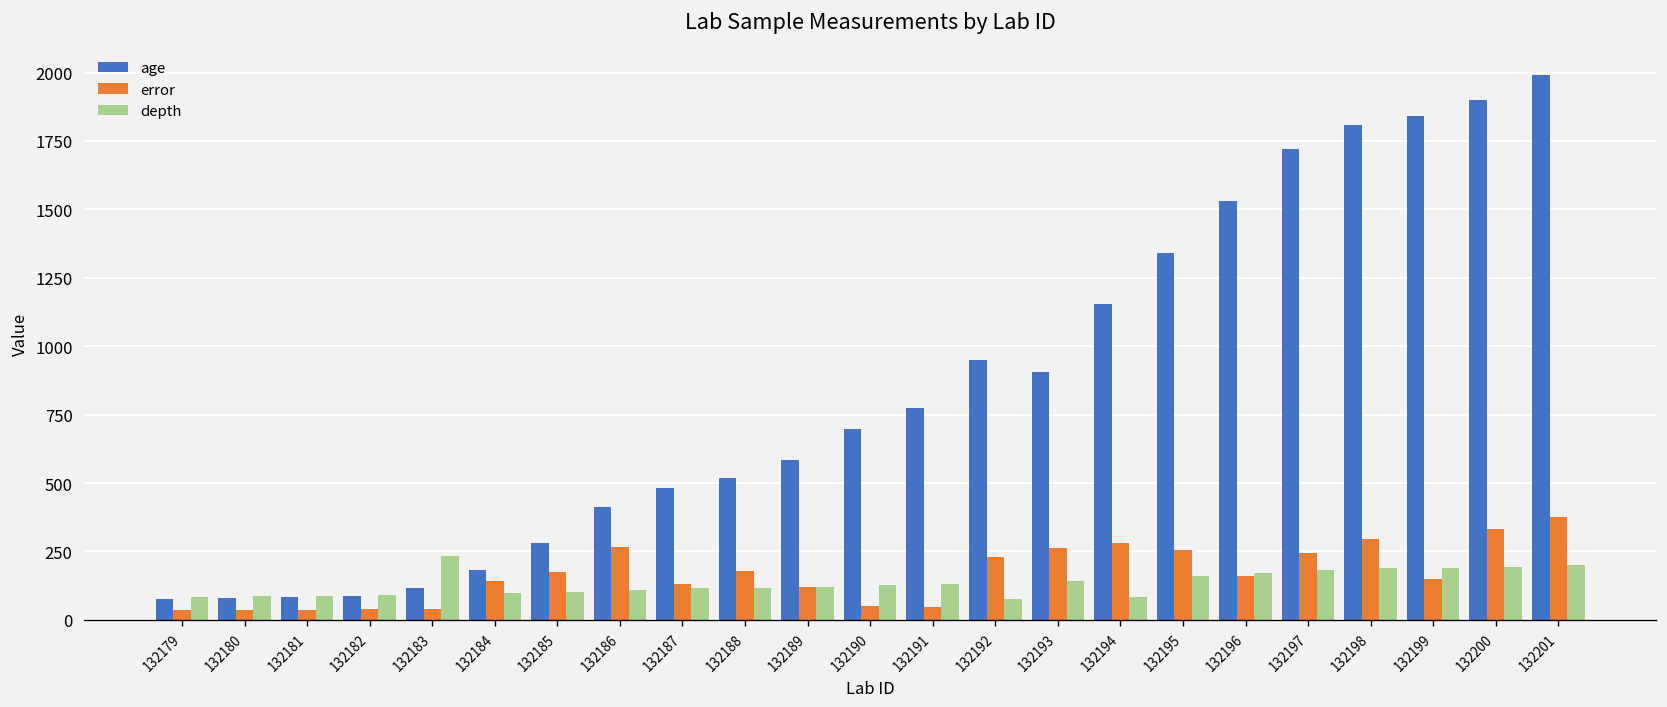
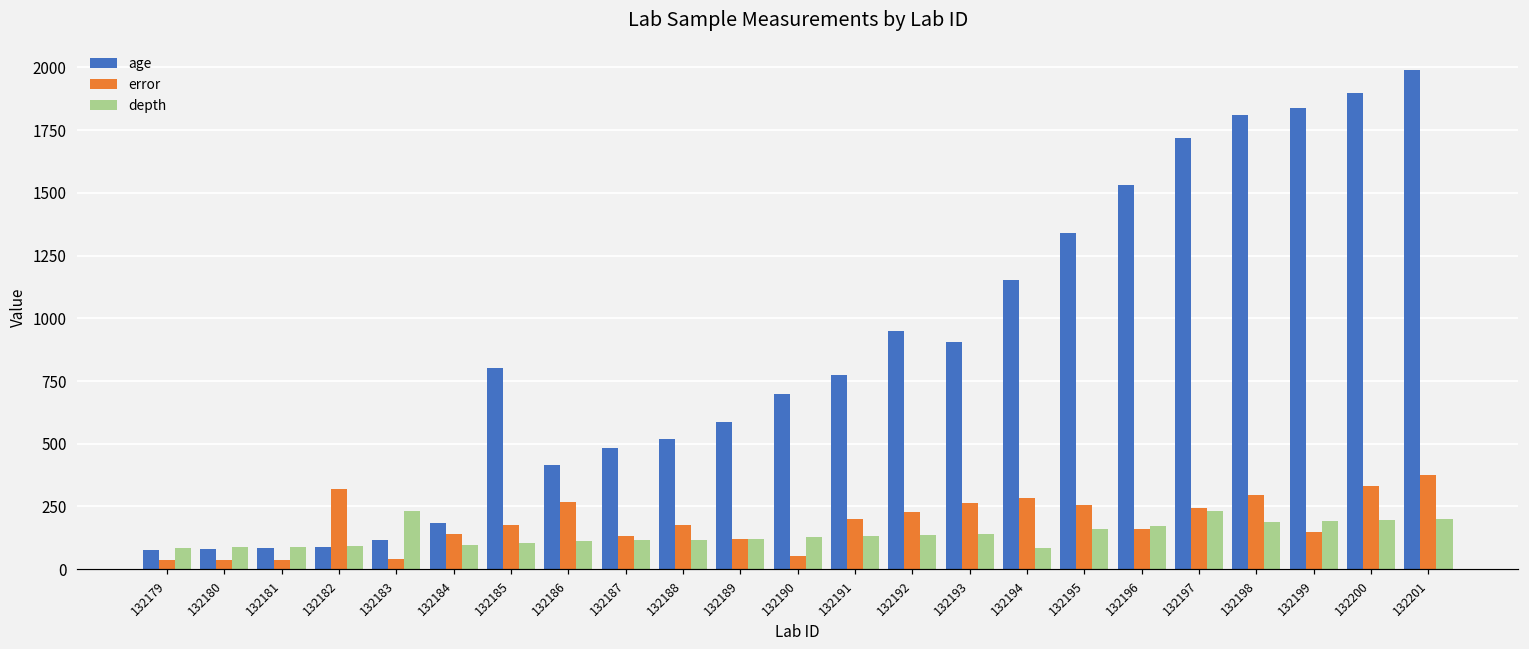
  {
    "age": {
      "132179": 80,
      "132180": 80,
      "132181": 80,
      "132182": 90,
      "132183": 120,
      "132184": 180,
-     "132185": 280,
+     "132185": 800,
      "132186": 410,
      "132187": 480,
      "132188": 520,
      "132189": 590,
      "132190": 700,
      "132191": 780,
      "132192": 950,
      "132193": 900,
      "132194": 1150,
      "132195": 1340,
      "132196": 1530,
      "132197": 1720,
      "132198": 1810,
      "132199": 1840,
      "132200": 1900,
      "132201": 1990
    },
    "error": {
      "132179": 40,
      "132180": 40,
      "132181": 40,
-     "132182": 40,
+     "132182": 320,
      "132183": 40,
      "132184": 140,
      "132185": 170,
      "132186": 270,
      "132187": 130,
      "132188": 180,
      "132189": 120,
      "132190": 50,
-     "132191": 50,
+     "132191": 200,
      "132192": 230,
      "132193": 260,
      "132194": 280,
      "132195": 260,
      "132196": 160,
      "132197": 240,
      "132198": 300,
      "132199": 150,
      "132200": 330,
      "132201": 380
    },
    "depth": {
      "132179": 90,
      "132180": 90,
      "132181": 90,
      "132182": 90,
      "132183": 230,
      "132184": 100,
      "132185": 100,
      "132186": 110,
      "132187": 120,
      "132188": 120,
      "132189": 120,
      "132190": 130,
      "132191": 130,
-     "132192": 80,
+     "132192": 140,
      "132193": 140,
      "132194": 80,
      "132195": 160,
      "132196": 170,
-     "132197": 180,
+     "132197": 230,
      "132198": 190,
      "132199": 190,
      "132200": 200,
      "132201": 200
    }
  }
